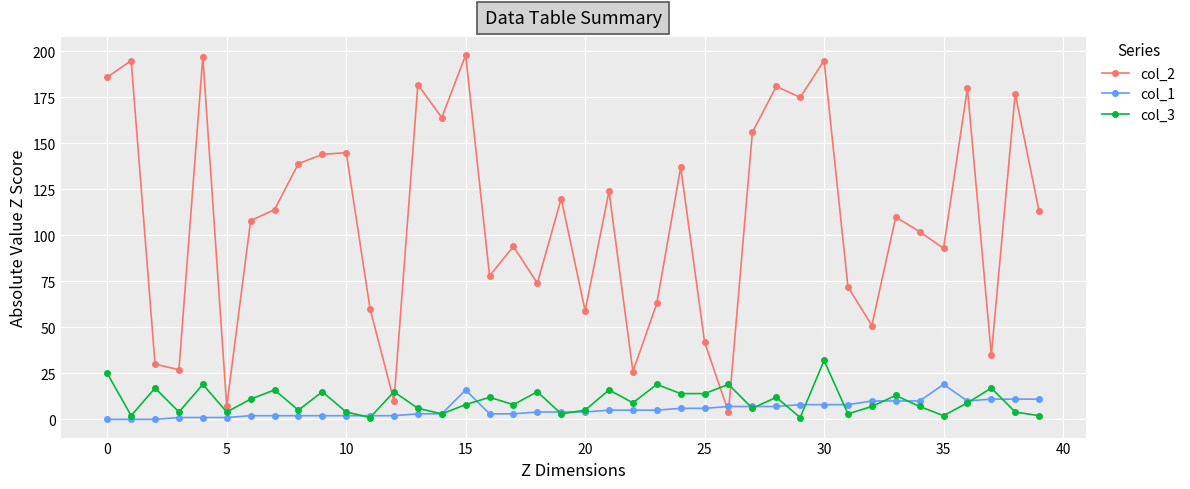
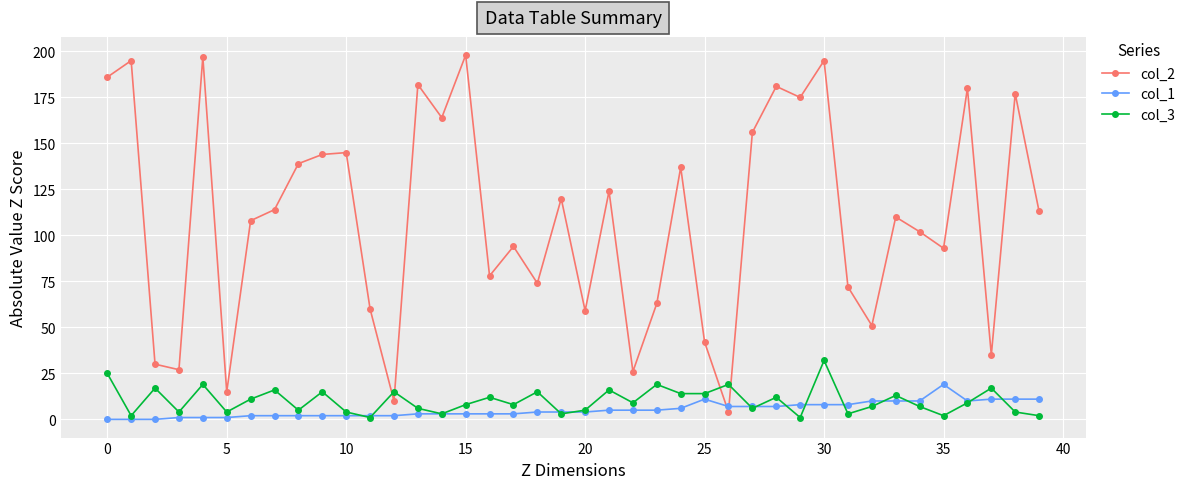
  {
    "col_2": {
      "0": 186,
-     "5": 7,
+     "5": 15,
      "10": 145,
      "15": 198,
      "20": 59,
      "25": 42,
      "30": 195,
      "35": 93
    },
    "col_1": {
      "0": 0,
      "5": 1,
      "10": 2,
-     "15": 16,
-     "25": 6,
+     "15": 3,
+     "25": 11,
      "30": 8,
      "35": 19
    },
    "col_3": {
      "0": 25,
      "5": 4,
      "10": 4,
      "15": 8,
      "25": 14,
      "30": 32,
      "35": 2
    }
  }
